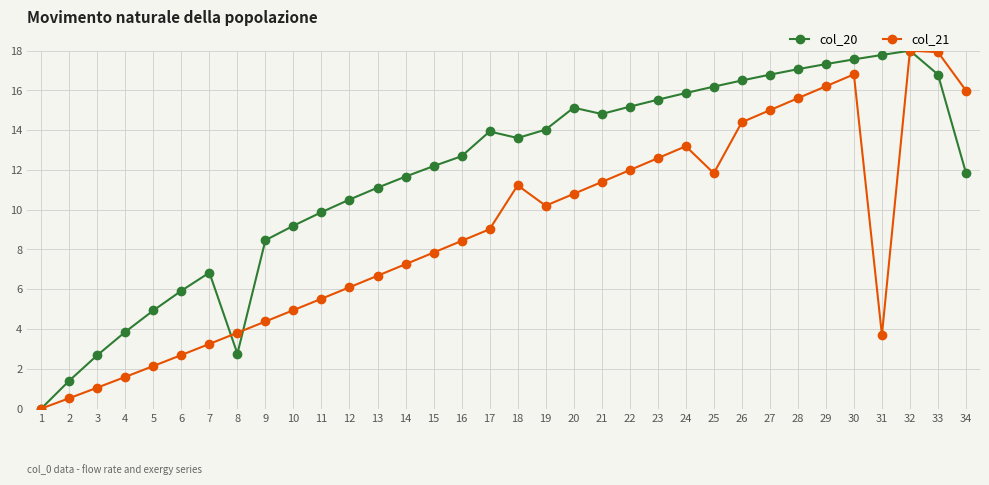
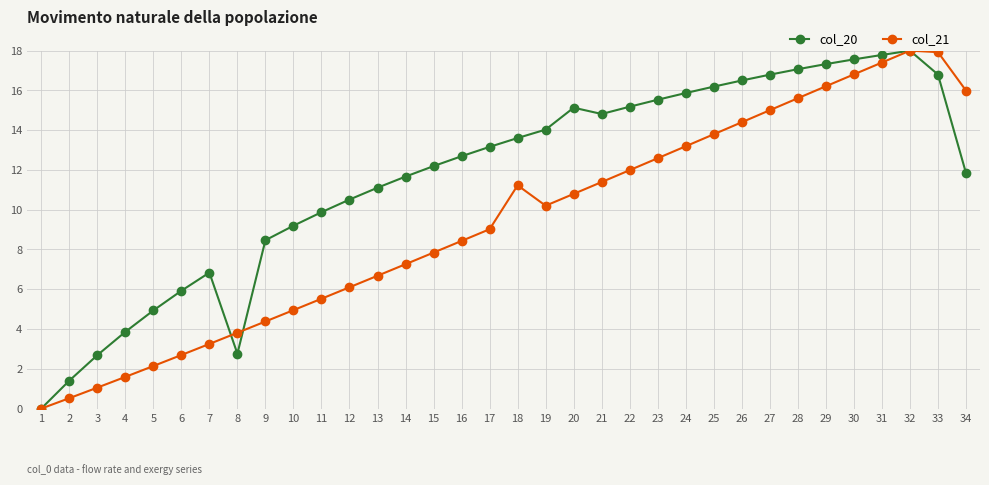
  {
    "col_20": {
      "2": 1.4,
      "3": 2.7,
      "4": 3.9,
      "5": 4.9,
      "6": 5.9,
      "7": 6.8,
      "8": 2.8,
      "9": 8.5,
      "10": 9.2,
      "11": 9.9,
      "12": 10.5,
      "13": 11.1,
      "14": 11.7,
      "15": 12.2,
      "16": 12.7,
-     "17": 13.9,
+     "17": 13.2,
      "18": 13.6,
      "19": 14.0,
      "20": 15.1,
      "21": 14.8,
      "22": 15.2,
      "23": 15.5,
      "24": 15.9,
      "25": 16.2,
      "26": 16.5,
      "27": 16.8,
      "28": 17.1,
      "29": 17.3,
      "30": 17.6,
      "31": 17.8,
      "33": 16.8,
      "34": 11.8
    },
    "col_21": {
      "2": 0.5,
      "3": 1.1,
      "4": 1.6,
      "5": 2.1,
      "6": 2.7,
      "7": 3.3,
      "8": 3.8,
      "9": 4.4,
      "10": 5.0,
      "11": 5.5,
      "12": 6.1,
      "13": 6.7,
      "14": 7.3,
      "15": 7.8,
      "16": 8.4,
      "17": 9.0,
      "18": 11.2,
      "19": 10.2,
      "20": 10.8,
      "21": 11.4,
      "22": 12.0,
      "23": 12.6,
      "24": 13.2,
-     "25": 11.8,
+     "25": 13.8,
      "26": 14.4,
      "27": 15.0,
      "28": 15.6,
      "29": 16.2,
      "30": 16.8,
-     "31": 3.7,
+     "31": 17.4,
      "33": 17.9,
      "34": 16.0
    }
  }
